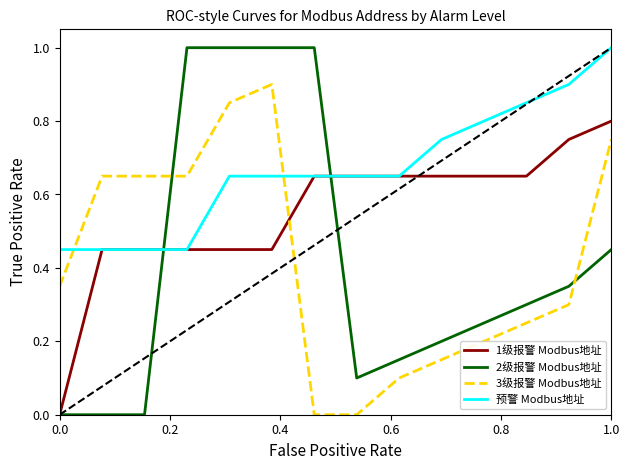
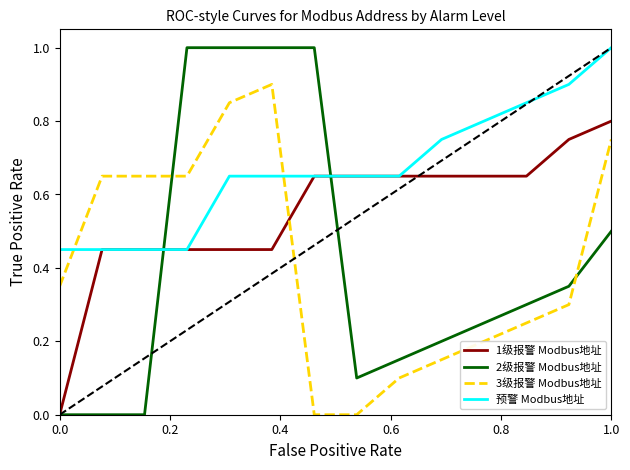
  {
    "1级报警 Modbus地址": {
      "1.0": 0.80
    },
    "2级报警 Modbus地址": {
-     "1.0": 0.45
+     "1.0": 0.50
    },
    "3级报警 Modbus地址": {
      "0.0": 0.35,
      "1.0": 0.75
    },
    "预警 Modbus地址": {
      "0.0": 0.45
    }
  }
